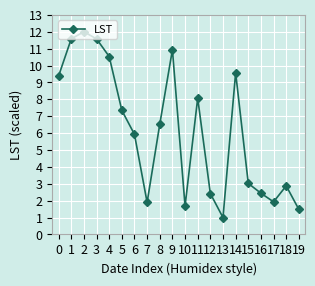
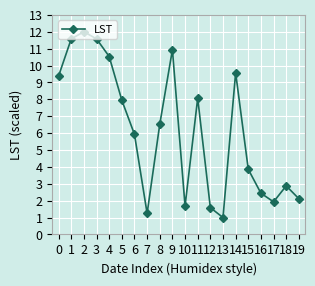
  {
    "0": 9.4,
    "4": 10.5,
-   "5": 7.3,
+   "5": 7.9,
    "6": 5.9,
-   "7": 1.9,
+   "7": 1.2,
    "8": 6.5,
    "9": 10.9,
    "10": 1.7,
    "11": 8.1,
-   "12": 2.4,
+   "12": 1.6,
    "13": 1.0,
    "14": 9.6,
-   "15": 3.0,
+   "15": 3.9,
    "16": 2.4,
    "17": 1.9,
    "18": 2.9,
-   "19": 1.5
+   "19": 2.1
  }
